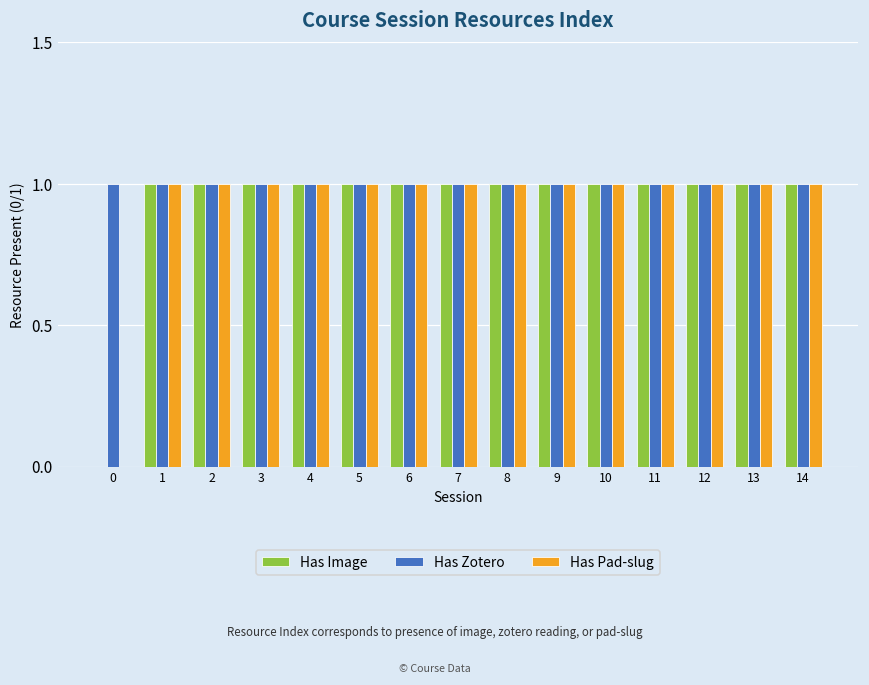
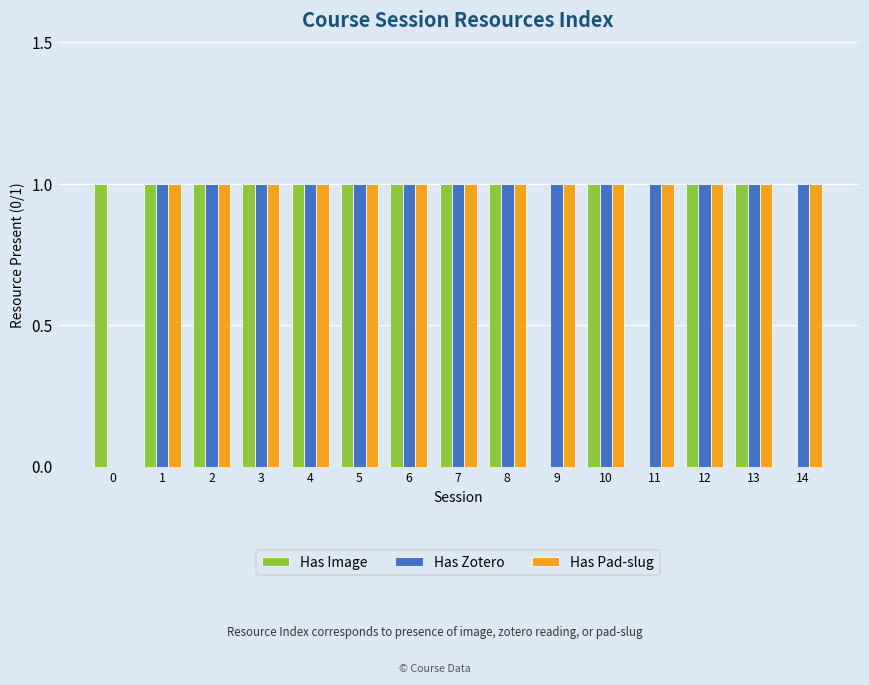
  {
    "Has Image": {
-     "0": 0,
+     "0": 1,
      "1": 1,
      "2": 1,
      "3": 1,
      "4": 1,
      "5": 1,
      "6": 1,
      "7": 1,
      "8": 1,
-     "9": 1,
+     "9": 0,
      "10": 1,
-     "11": 1,
+     "11": 0,
      "12": 1,
      "13": 1,
-     "14": 1
+     "14": 0
    },
    "Has Zotero": {
-     "0": 1,
+     "0": 0,
      "1": 1,
      "2": 1,
      "3": 1,
      "4": 1,
      "5": 1,
      "6": 1,
      "7": 1,
      "8": 1,
      "9": 1,
      "10": 1,
      "11": 1,
      "12": 1,
      "13": 1,
      "14": 1
    },
    "Has Pad-slug": {
      "0": 0,
      "1": 1,
      "2": 1,
      "3": 1,
      "4": 1,
      "5": 1,
      "6": 1,
      "7": 1,
      "8": 1,
      "9": 1,
      "10": 1,
      "11": 1,
      "12": 1,
      "13": 1,
      "14": 1
    }
  }
